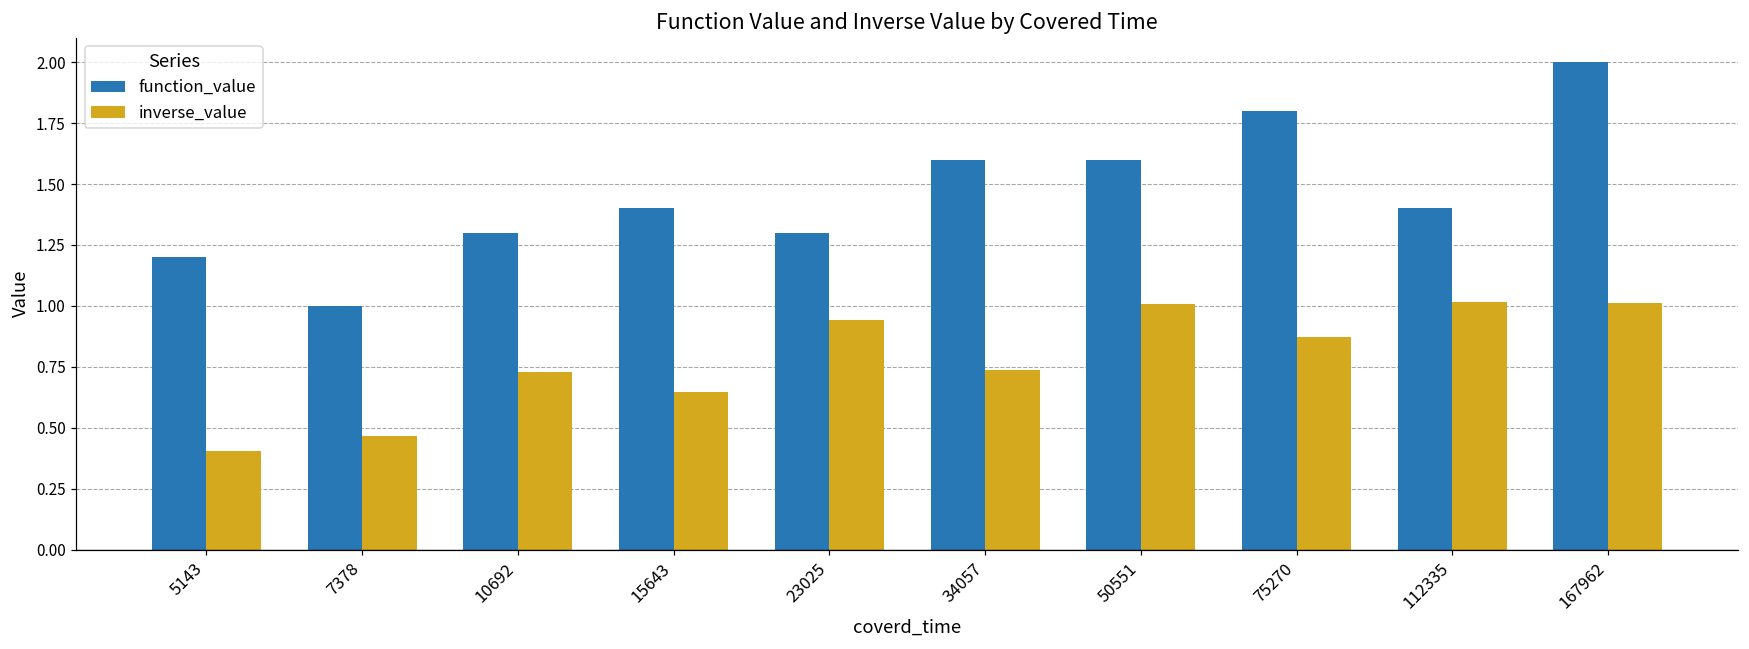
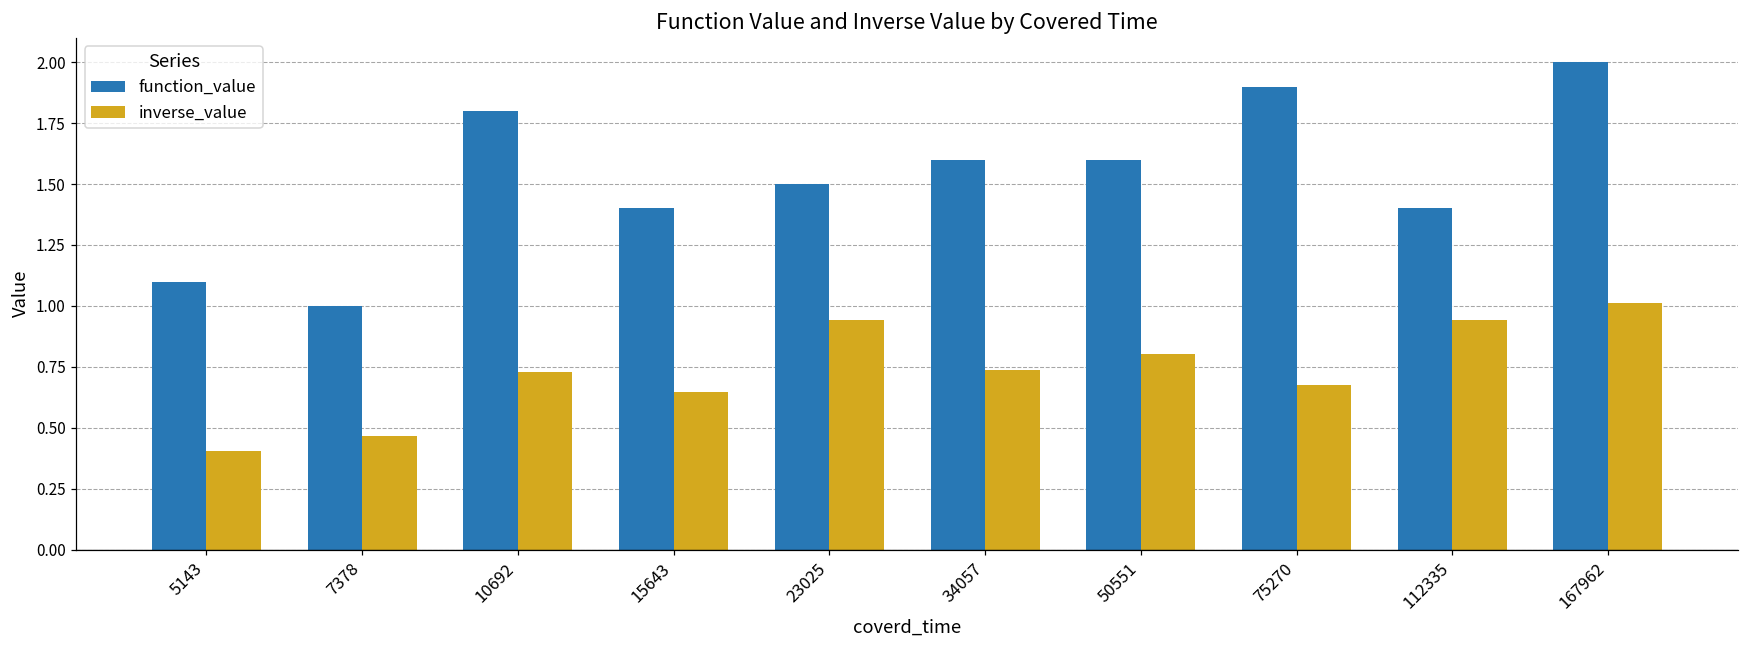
  {
    "function_value": {
-     "5143": 1.2,
+     "5143": 1.1,
      "7378": 1.0,
-     "10692": 1.3,
+     "10692": 1.8,
      "15643": 1.4,
-     "23025": 1.3,
+     "23025": 1.5,
      "34057": 1.6,
      "50551": 1.6,
-     "75270": 1.8,
+     "75270": 1.9,
      "112335": 1.4,
      "167962": 2.0
    },
    "inverse_value": {
      "5143": 0.40,
      "7378": 0.47,
      "10692": 0.73,
      "15643": 0.65,
      "23025": 0.94,
      "34057": 0.74,
-     "50551": 1.01,
-     "75270": 0.87,
-     "112335": 1.02,
+     "50551": 0.80,
+     "75270": 0.68,
+     "112335": 0.94,
      "167962": 1.01
    }
  }
